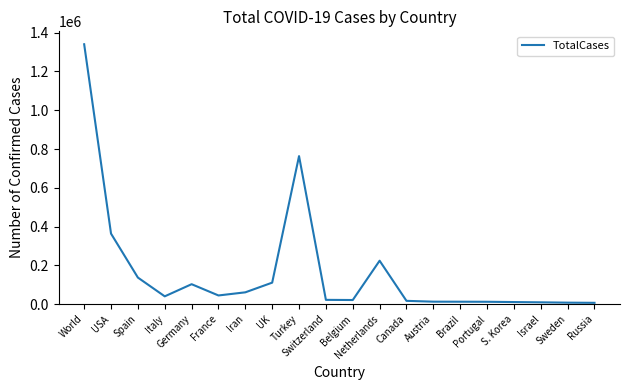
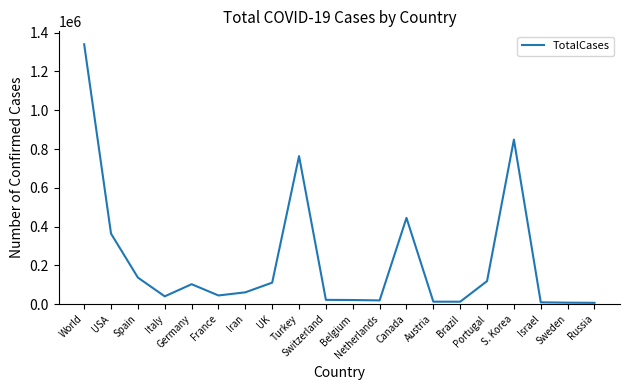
  {
    "World": 1340000,
    "USA": 360000,
    "Spain": 140000,
    "Italy": 40000,
    "Germany": 100000,
    "France": 40000,
    "Iran": 60000,
    "UK": 110000,
    "Turkey": 760000,
    "Switzerland": 20000,
    "Belgium": 20000,
-   "Netherlands": 220000,
-   "Canada": 20000,
+   "Netherlands": 20000,
+   "Canada": 440000,
    "Austria": 10000,
    "Brazil": 10000,
-   "Portugal": 10000,
-   "S. Korea": 10000,
+   "Portugal": 120000,
+   "S. Korea": 850000,
    "Israel": 10000,
    "Sweden": 10000,
    "Russia": 10000
  }
